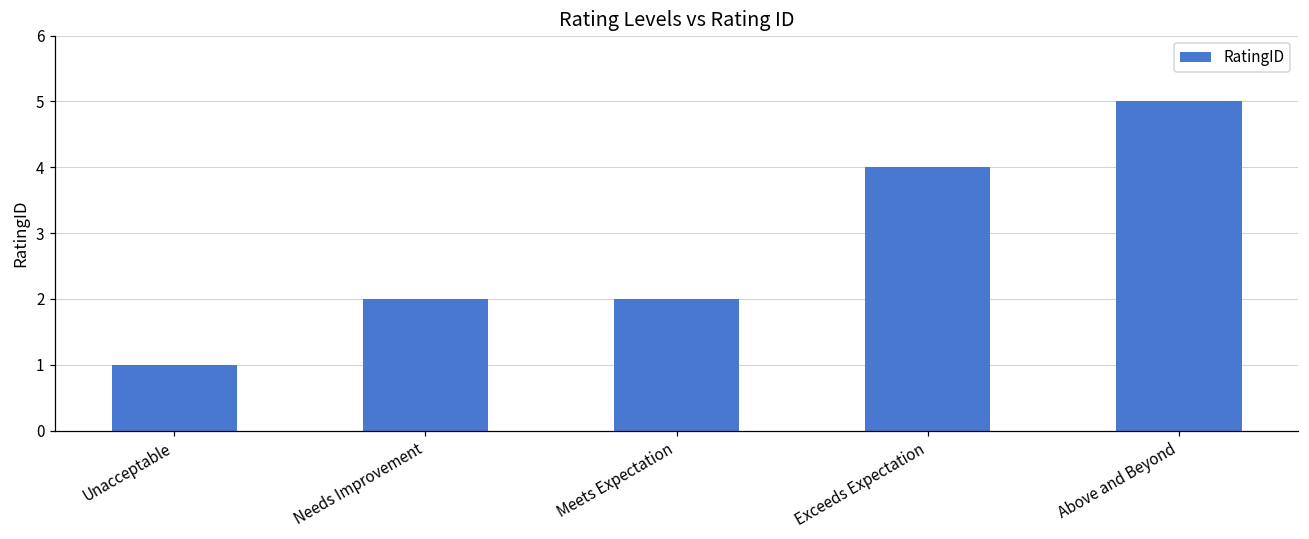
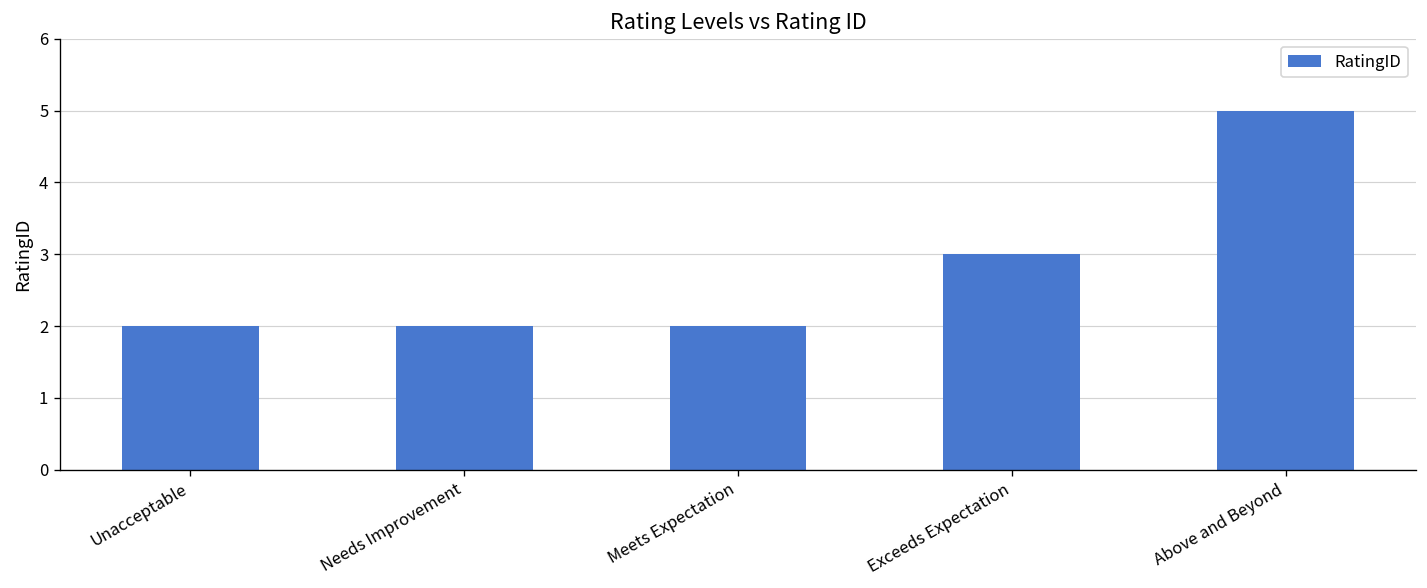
  {
-   "Unacceptable": 1,
+   "Unacceptable": 2,
    "Needs Improvement": 2,
    "Meets Expectation": 2,
-   "Exceeds Expectation": 4,
+   "Exceeds Expectation": 3,
    "Above and Beyond": 5
  }
